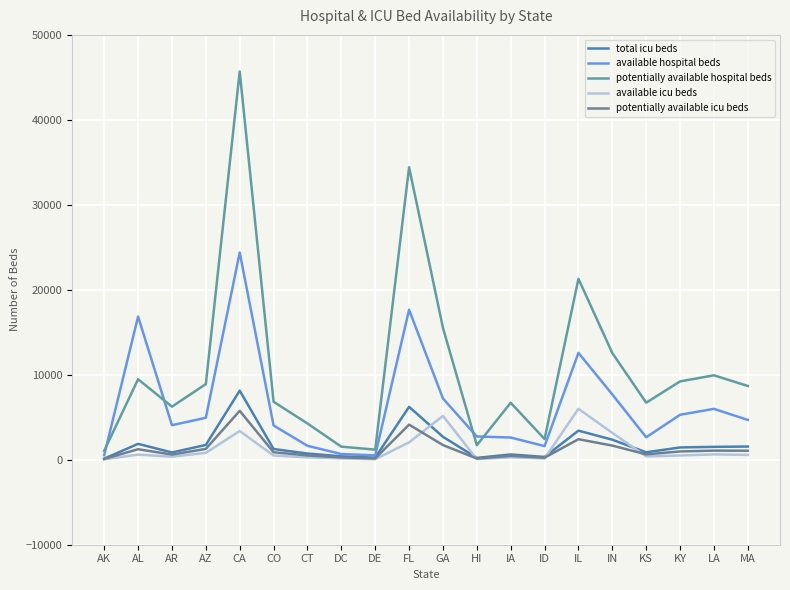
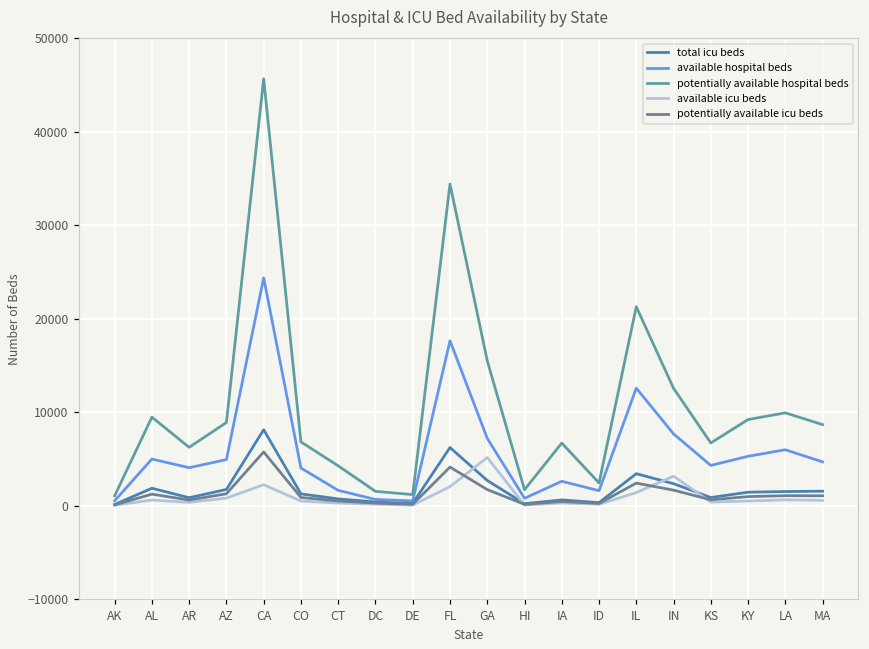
  {
    "available hospital beds": {
      "AK": 1000,
-     "AL": 17000,
+     "AL": 5000,
      "AR": 4000,
      "AZ": 5000,
      "CA": 24000,
      "CO": 4000,
      "CT": 2000,
      "FL": 18000,
      "GA": 7000,
-     "HI": 3000,
+     "HI": 1000,
      "IA": 3000,
      "ID": 2000,
      "IL": 13000,
      "IN": 8000,
-     "KS": 3000,
+     "KS": 4000,
      "KY": 5000,
      "LA": 6000,
      "MA": 5000
    },
    "available icu beds": {
      "AL": 1000,
      "AZ": 1000,
-     "CA": 3000,
+     "CA": 2000,
      "CO": 1000,
      "FL": 2000,
      "GA": 5000,
-     "IL": 6000,
+     "IL": 1000,
      "IN": 3000,
      "KY": 1000,
      "LA": 1000,
      "MA": 1000
    }
  }
